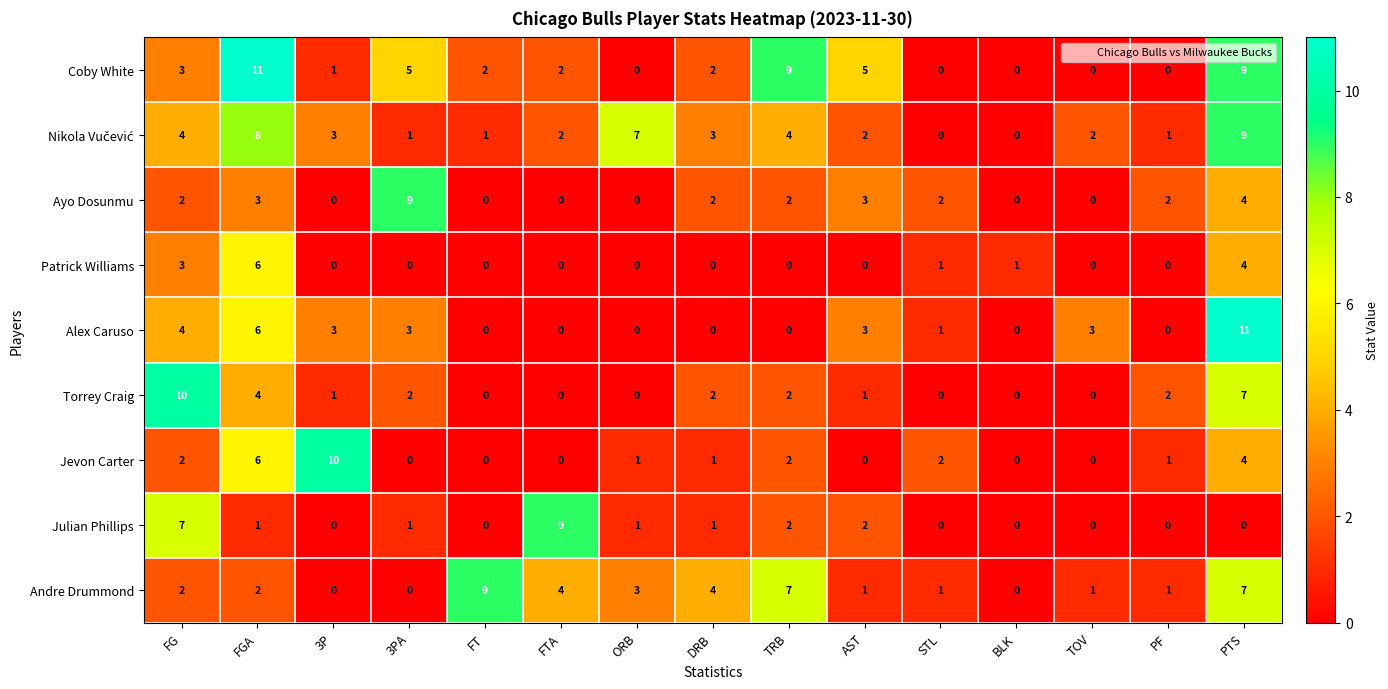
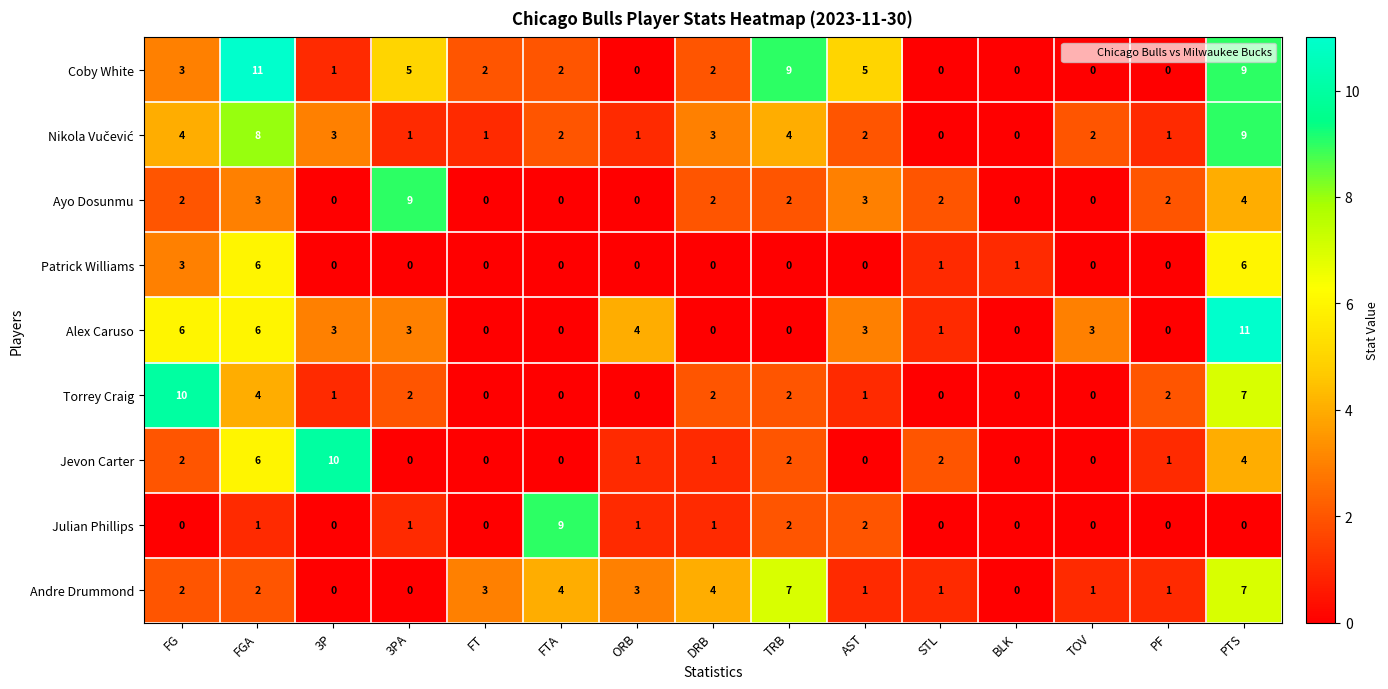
  {
    "Coby White": {
      "FG": 3,
      "FGA": 11,
      "3P": 1,
      "3PA": 5,
      "FT": 2,
      "FTA": 2,
      "ORB": 0,
      "DRB": 2,
      "TRB": 9,
      "AST": 5,
      "STL": 0,
      "BLK": 0,
      "TOV": 0,
      "PF": 0,
      "PTS": 9
    },
    "Nikola Vučević": {
      "FG": 4,
      "FGA": 8,
      "3P": 3,
      "3PA": 1,
      "FT": 1,
      "FTA": 2,
-     "ORB": 7,
+     "ORB": 1,
      "DRB": 3,
      "TRB": 4,
      "AST": 2,
      "STL": 0,
      "BLK": 0,
      "TOV": 2,
      "PF": 1,
      "PTS": 9
    },
    "Ayo Dosunmu": {
      "FG": 2,
      "FGA": 3,
      "3P": 0,
      "3PA": 9,
      "FT": 0,
      "FTA": 0,
      "ORB": 0,
      "DRB": 2,
      "TRB": 2,
      "AST": 3,
      "STL": 2,
      "BLK": 0,
      "TOV": 0,
      "PF": 2,
      "PTS": 4
    },
    "Patrick Williams": {
      "FG": 3,
      "FGA": 6,
      "3P": 0,
      "3PA": 0,
      "FT": 0,
      "FTA": 0,
      "ORB": 0,
      "DRB": 0,
      "TRB": 0,
      "AST": 0,
      "STL": 1,
      "BLK": 1,
      "TOV": 0,
      "PF": 0,
-     "PTS": 4
+     "PTS": 6
    },
    "Alex Caruso": {
-     "FG": 4,
+     "FG": 6,
      "FGA": 6,
      "3P": 3,
      "3PA": 3,
      "FT": 0,
      "FTA": 0,
-     "ORB": 0,
+     "ORB": 4,
      "DRB": 0,
      "TRB": 0,
      "AST": 3,
      "STL": 1,
      "BLK": 0,
      "TOV": 3,
      "PF": 0,
      "PTS": 11
    },
    "Torrey Craig": {
      "FG": 10,
      "FGA": 4,
      "3P": 1,
      "3PA": 2,
      "FT": 0,
      "FTA": 0,
      "ORB": 0,
      "DRB": 2,
      "TRB": 2,
      "AST": 1,
      "STL": 0,
      "BLK": 0,
      "TOV": 0,
      "PF": 2,
      "PTS": 7
    },
    "Jevon Carter": {
      "FG": 2,
      "FGA": 6,
      "3P": 10,
      "3PA": 0,
      "FT": 0,
      "FTA": 0,
      "ORB": 1,
      "DRB": 1,
      "TRB": 2,
      "AST": 0,
      "STL": 2,
      "BLK": 0,
      "TOV": 0,
      "PF": 1,
      "PTS": 4
    },
    "Julian Phillips": {
-     "FG": 7,
+     "FG": 0,
      "FGA": 1,
      "3P": 0,
      "3PA": 1,
      "FT": 0,
      "FTA": 9,
      "ORB": 1,
      "DRB": 1,
      "TRB": 2,
      "AST": 2,
      "STL": 0,
      "BLK": 0,
      "TOV": 0,
      "PF": 0,
      "PTS": 0
    },
    "Andre Drummond": {
      "FG": 2,
      "FGA": 2,
      "3P": 0,
      "3PA": 0,
-     "FT": 9,
+     "FT": 3,
      "FTA": 4,
      "ORB": 3,
      "DRB": 4,
      "TRB": 7,
      "AST": 1,
      "STL": 1,
      "BLK": 0,
      "TOV": 1,
      "PF": 1,
      "PTS": 7
    }
  }
